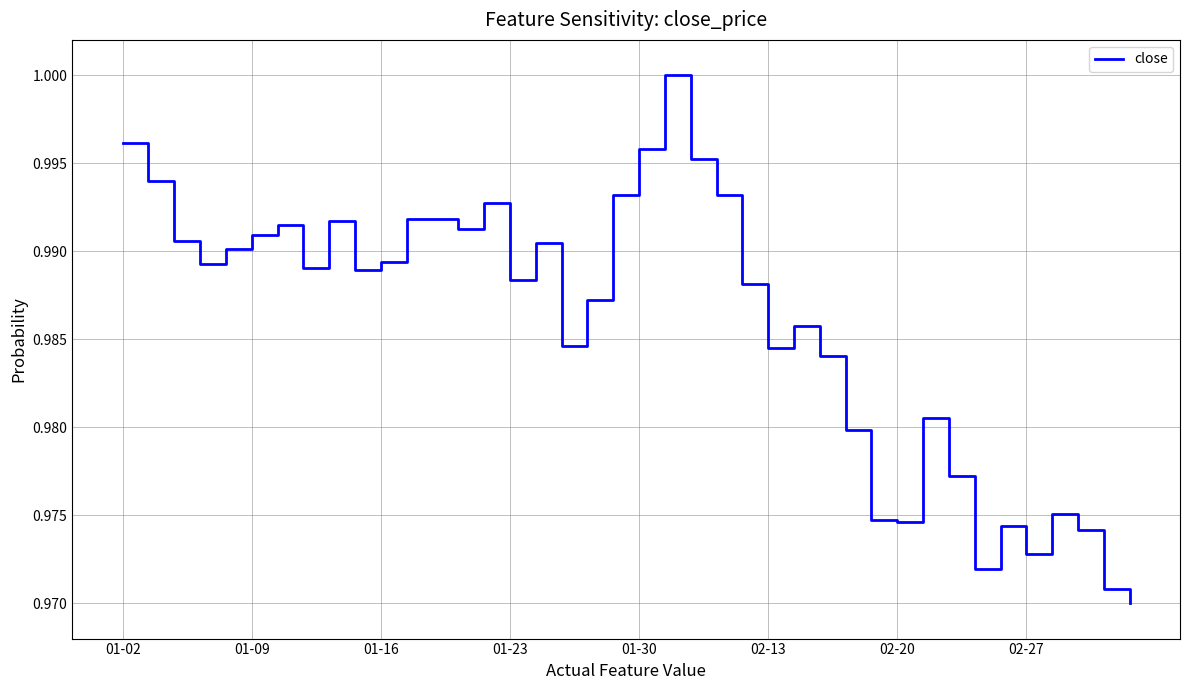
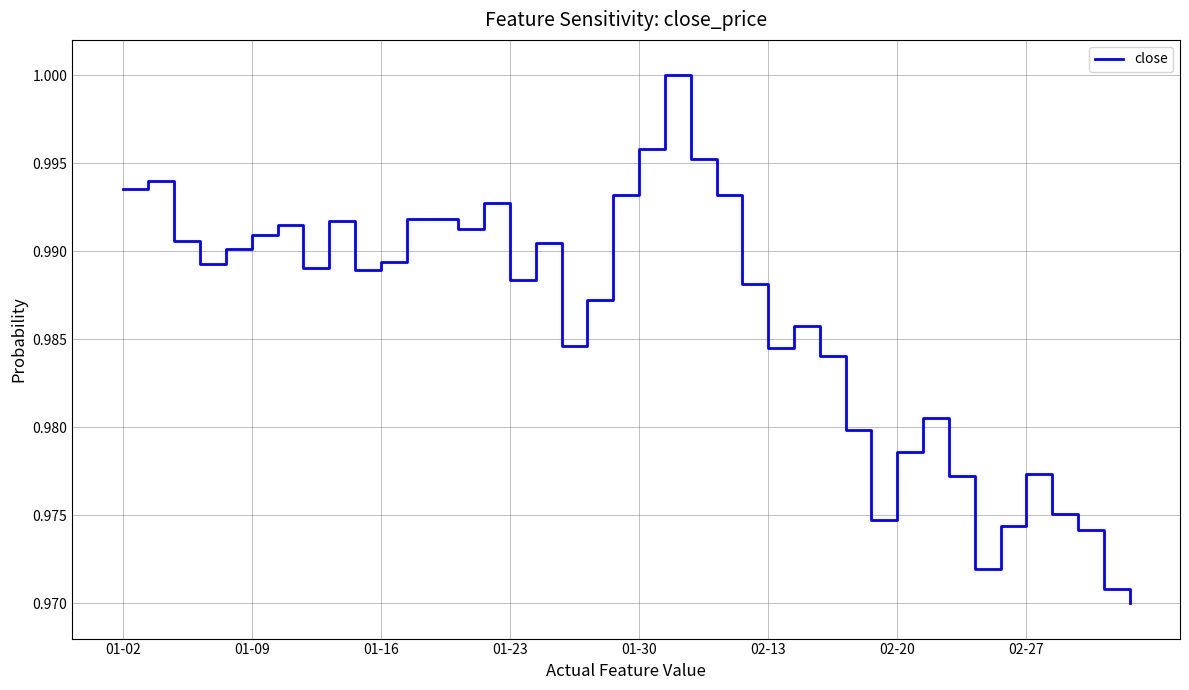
  {
-   "01-02": 0.9962,
+   "01-02": 0.9935,
    "01-09": 0.9909,
    "01-16": 0.9894,
    "01-23": 0.9883,
    "01-30": 0.9958,
    "02-13": 0.9845,
-   "02-20": 0.9746,
-   "02-27": 0.9728
+   "02-20": 0.9786,
+   "02-27": 0.9774
  }
